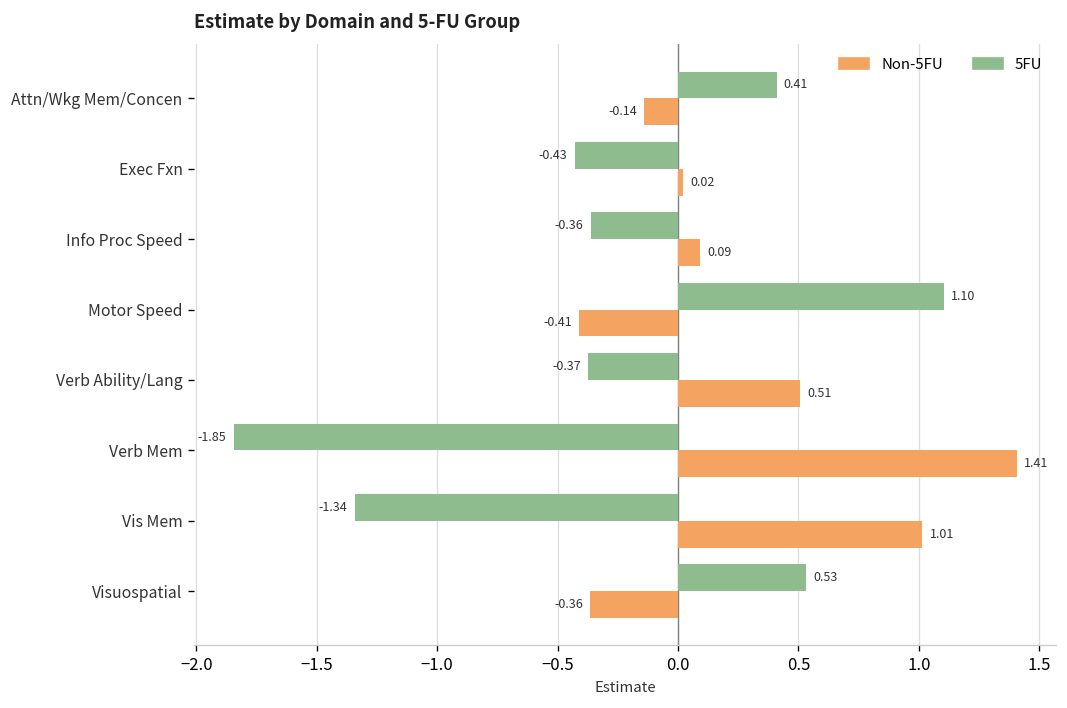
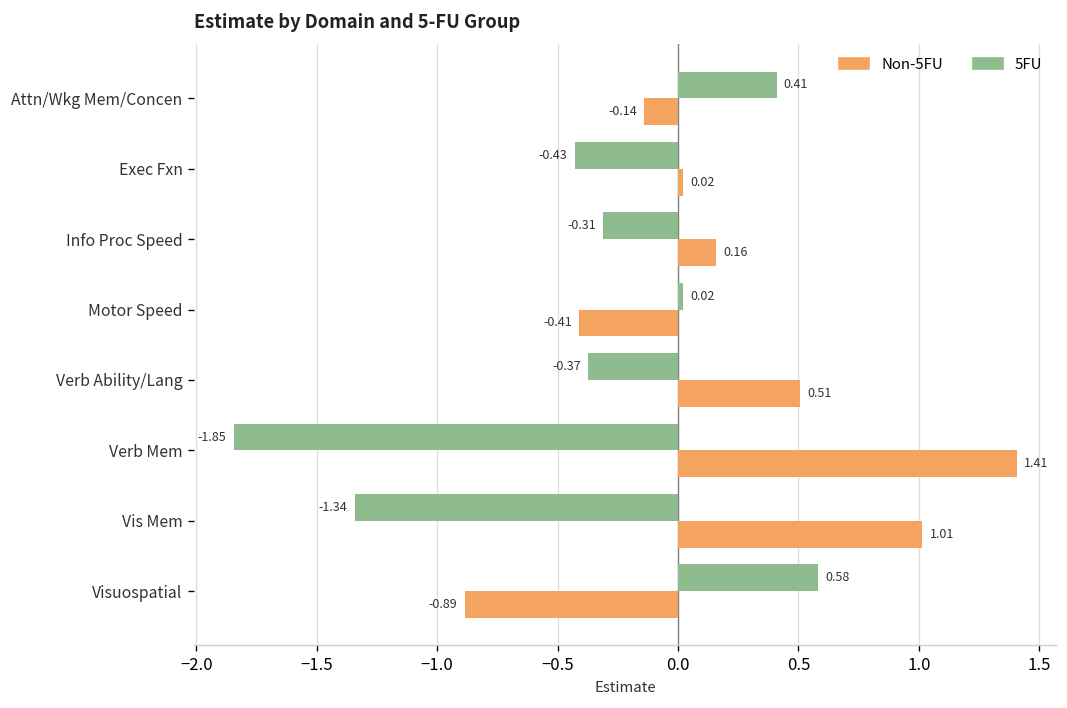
  {
    "Non-5FU": {
      "Attn/Wkg Mem/Concen": -0.14,
      "Exec Fxn": 0.02,
-     "Info Proc Speed": 0.09,
+     "Info Proc Speed": 0.16,
      "Motor Speed": -0.41,
      "Verb Ability/Lang": 0.51,
      "Verb Mem": 1.41,
      "Vis Mem": 1.01,
-     "Visuospatial": -0.36
+     "Visuospatial": -0.89
    },
    "5FU": {
      "Attn/Wkg Mem/Concen": 0.41,
      "Exec Fxn": -0.43,
-     "Info Proc Speed": -0.36,
-     "Motor Speed": 1.10,
+     "Info Proc Speed": -0.31,
+     "Motor Speed": 0.02,
      "Verb Ability/Lang": -0.37,
      "Verb Mem": -1.85,
      "Vis Mem": -1.34,
-     "Visuospatial": 0.53
+     "Visuospatial": 0.58
    }
  }
